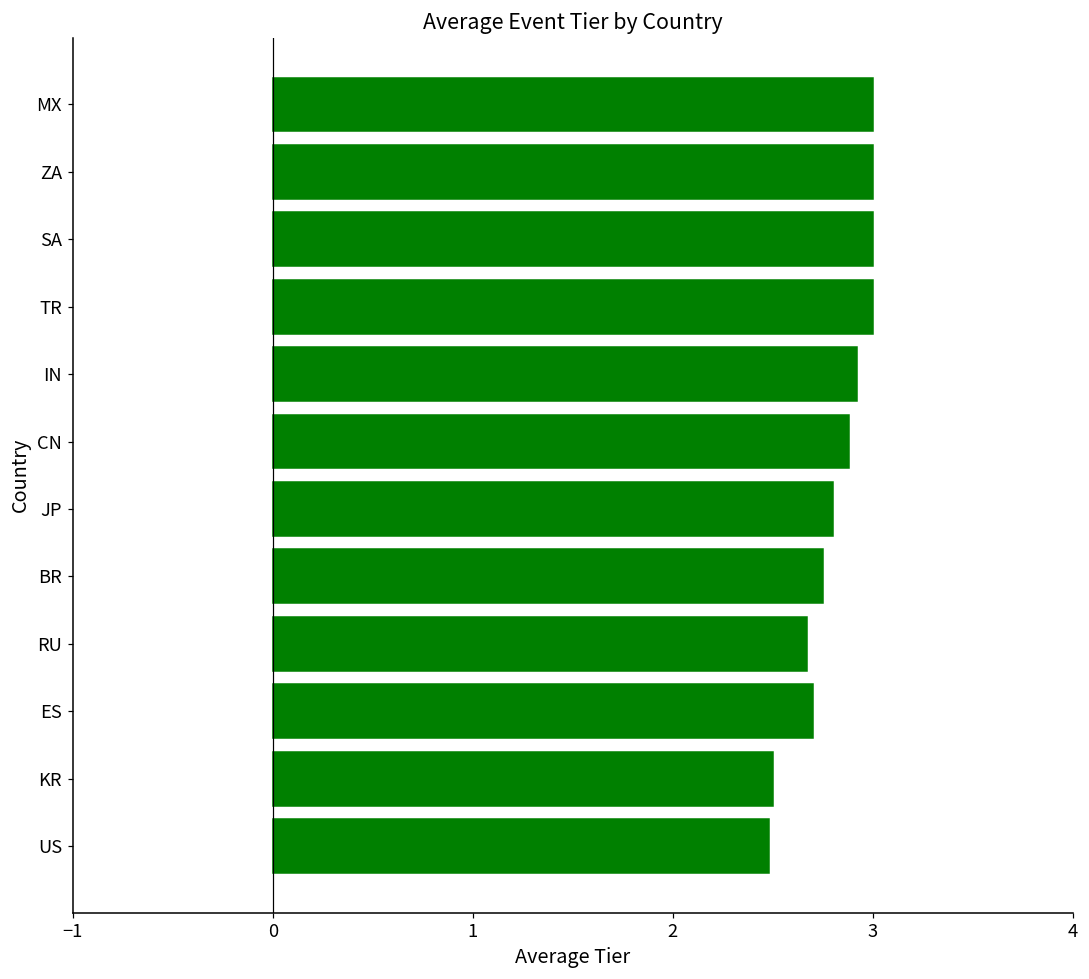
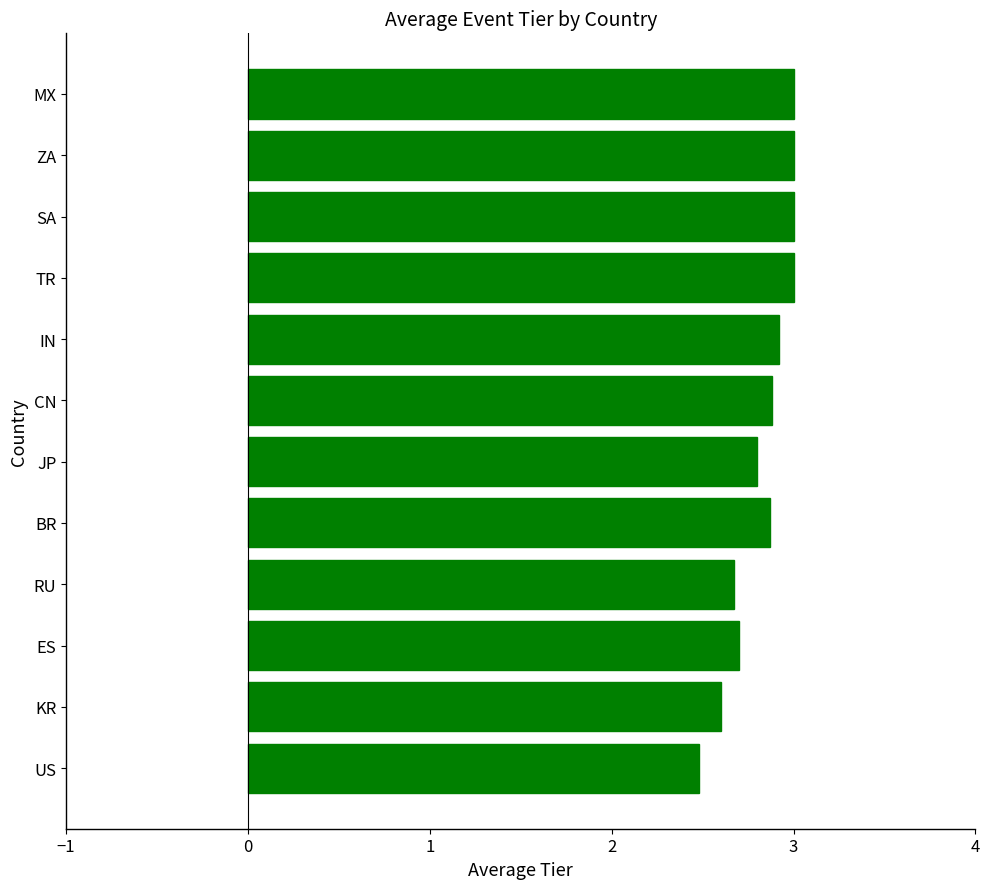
  {
    "MX": 3.00,
    "ZA": 3.00,
    "SA": 3.00,
    "TR": 3.00,
    "IN": 2.92,
    "CN": 2.88,
    "JP": 2.80,
-   "BR": 2.75,
+   "BR": 2.87,
    "RU": 2.67,
    "ES": 2.70,
-   "KR": 2.5,
+   "KR": 2.6,
    "US": 2.48
  }
